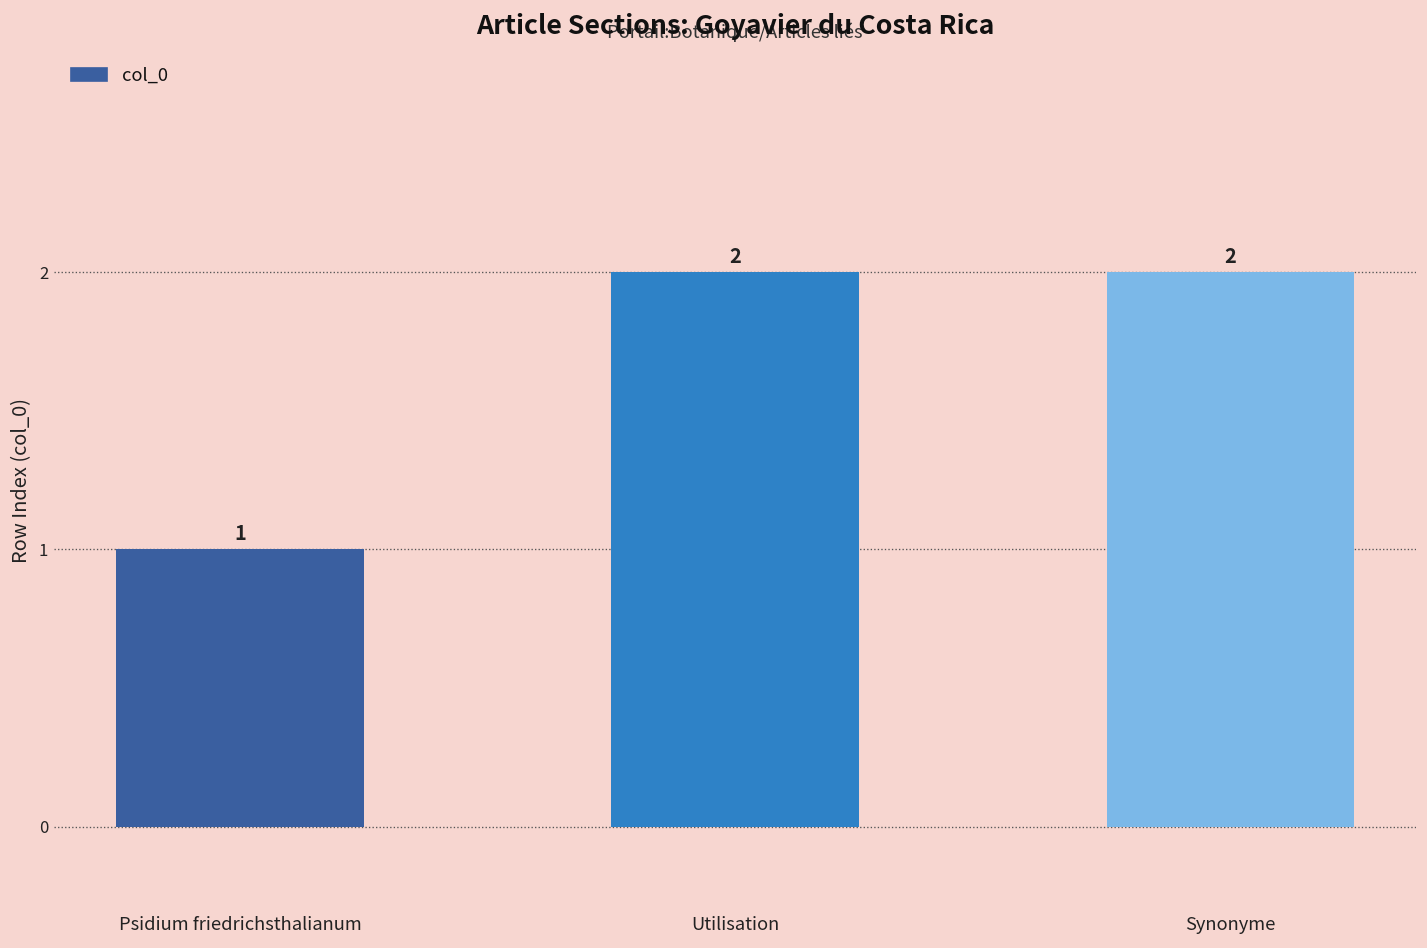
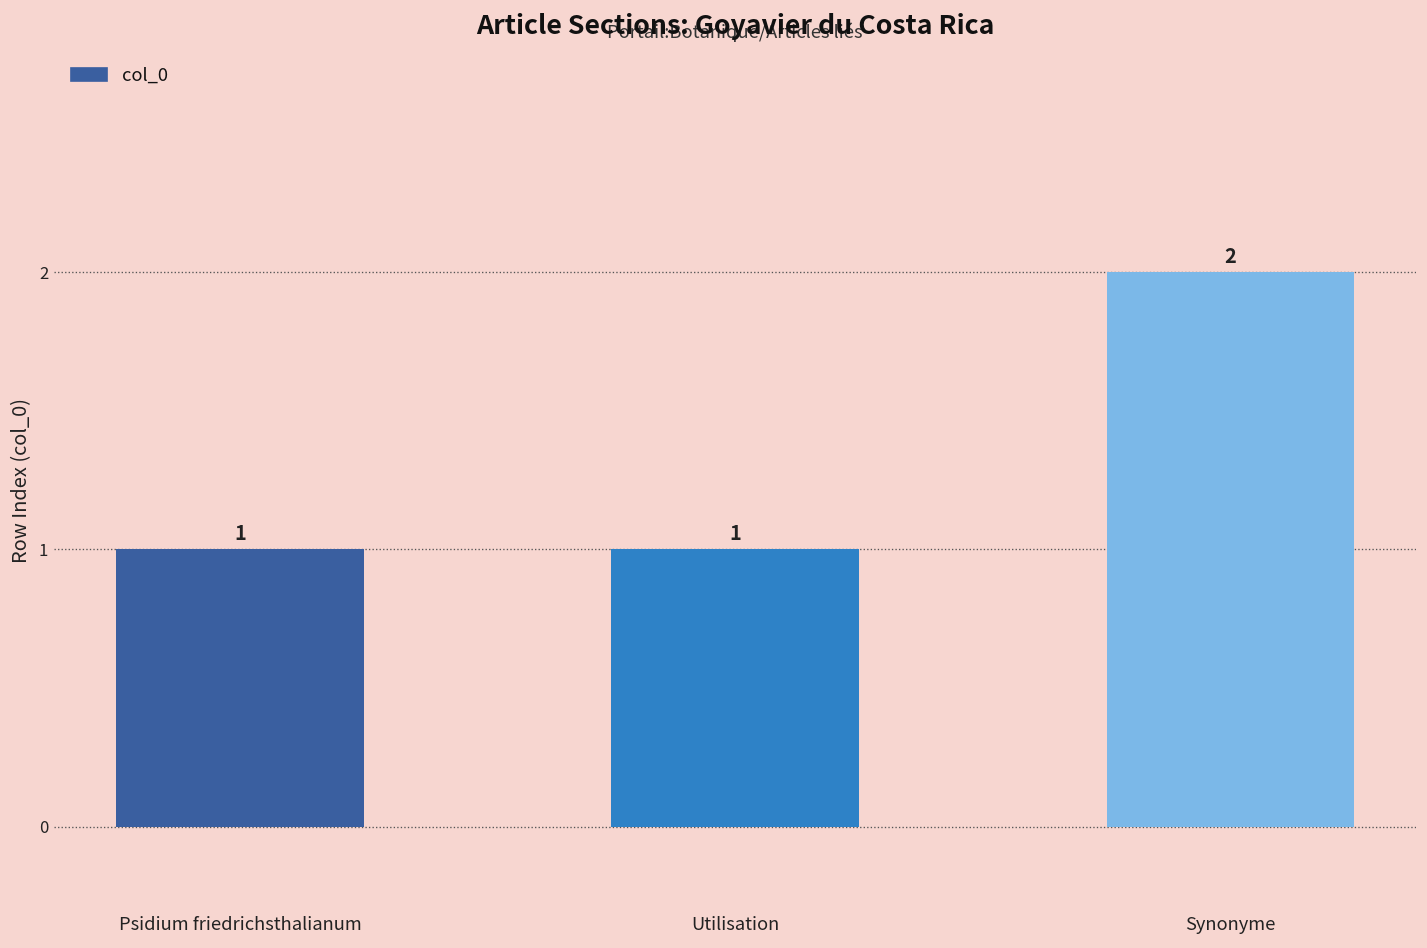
  {
    "Psidium friedrichsthalianum": 1,
-   "Utilisation": 2,
+   "Utilisation": 1,
    "Synonyme": 2
  }
